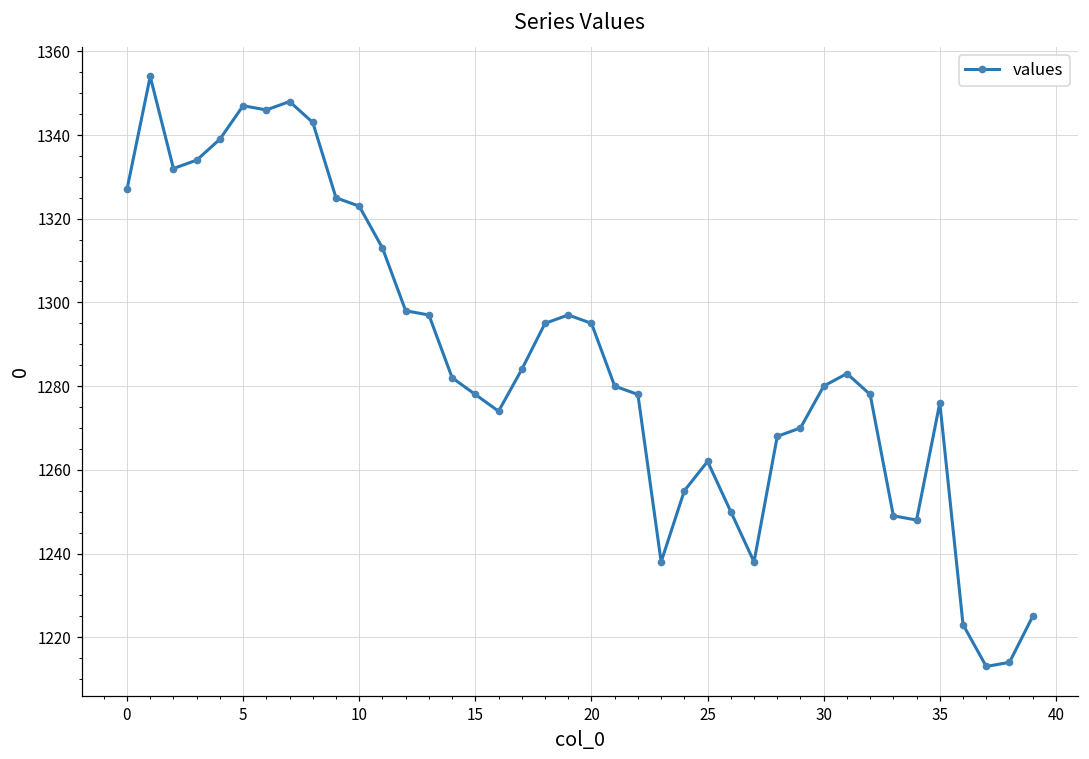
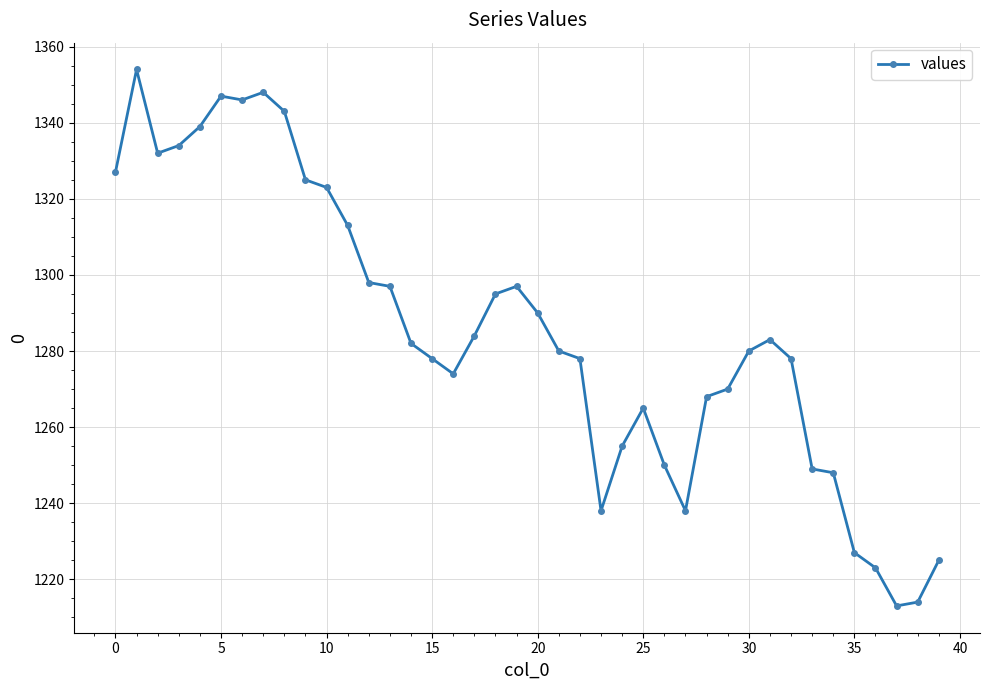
  {
    "0": 1327,
    "5": 1347,
    "10": 1323,
    "15": 1278,
-   "20": 1295,
-   "25": 1262,
+   "20": 1290,
+   "25": 1265,
    "30": 1280,
-   "35": 1276
+   "35": 1227
  }
